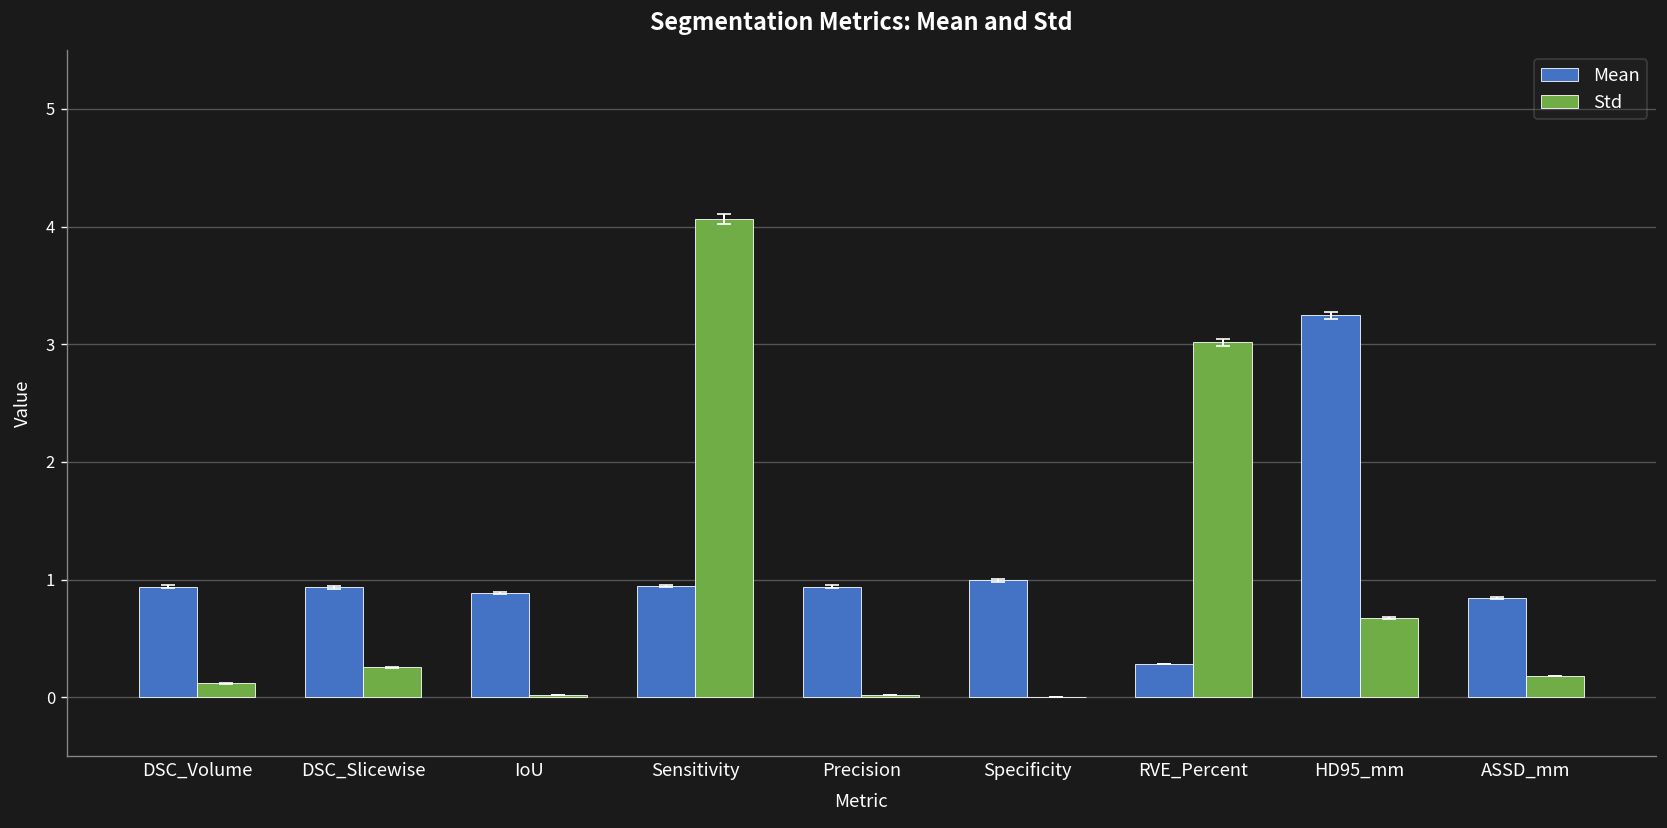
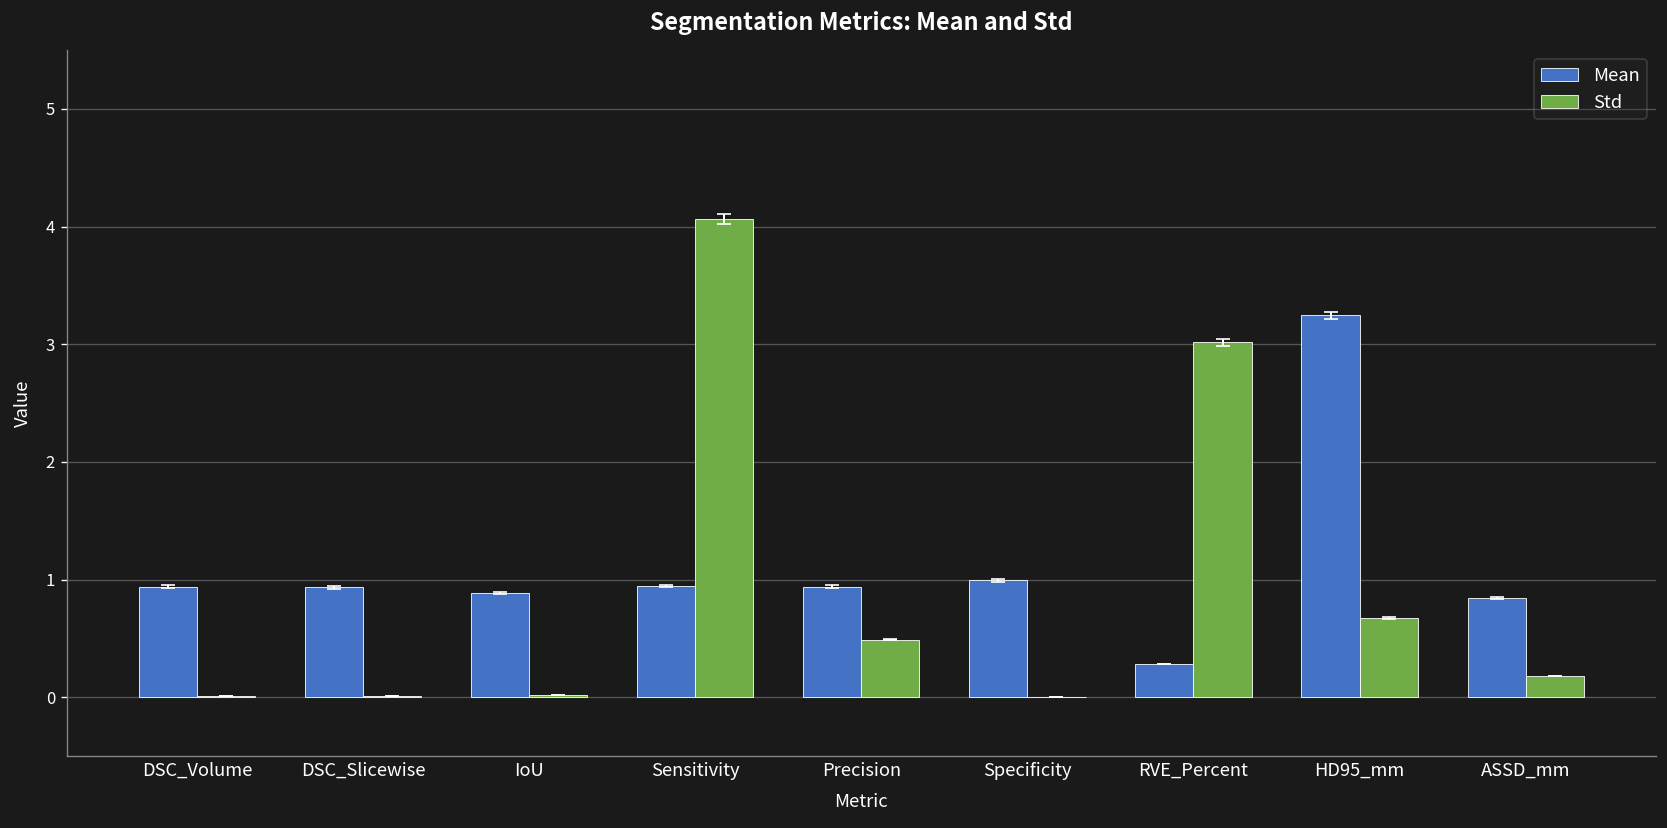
  {
    "Std": {
-     "DSC_Volume": 0.1,
-     "DSC_Slicewise": 0.3,
+     "DSC_Volume": 0.0,
+     "DSC_Slicewise": 0.0,
      "Sensitivity": 4.1,
-     "Precision": 0.0,
+     "Precision": 0.5,
      "RVE_Percent": 3.0,
      "HD95_mm": 0.7,
      "ASSD_mm": 0.2
    }
  }
